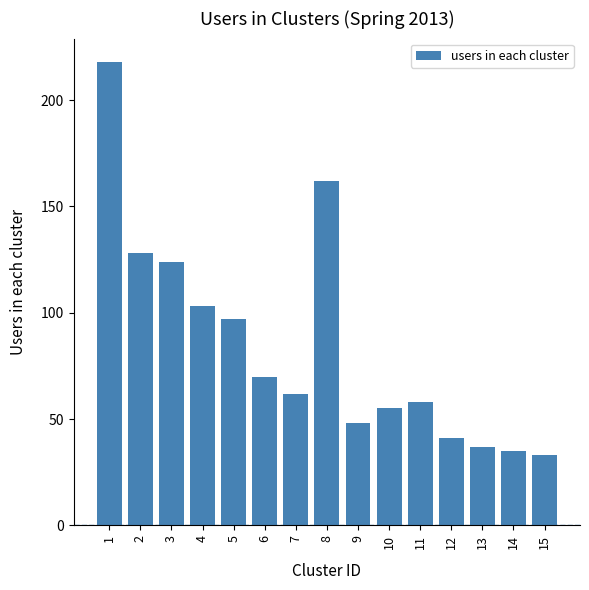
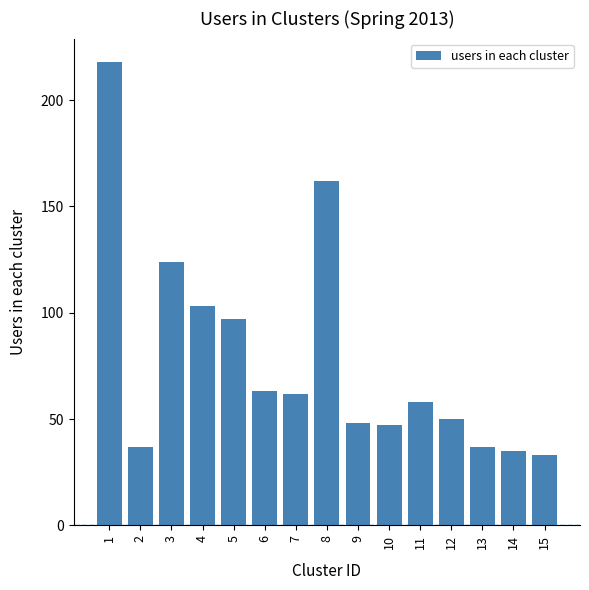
  {
    "1": 218,
-   "2": 128,
+   "2": 37,
    "3": 124,
    "4": 103,
    "5": 97,
-   "6": 70,
+   "6": 63,
    "7": 62,
    "8": 162,
    "9": 48,
-   "10": 55,
+   "10": 47,
    "11": 58,
-   "12": 41,
+   "12": 50,
    "13": 37,
    "14": 35,
    "15": 33
  }
